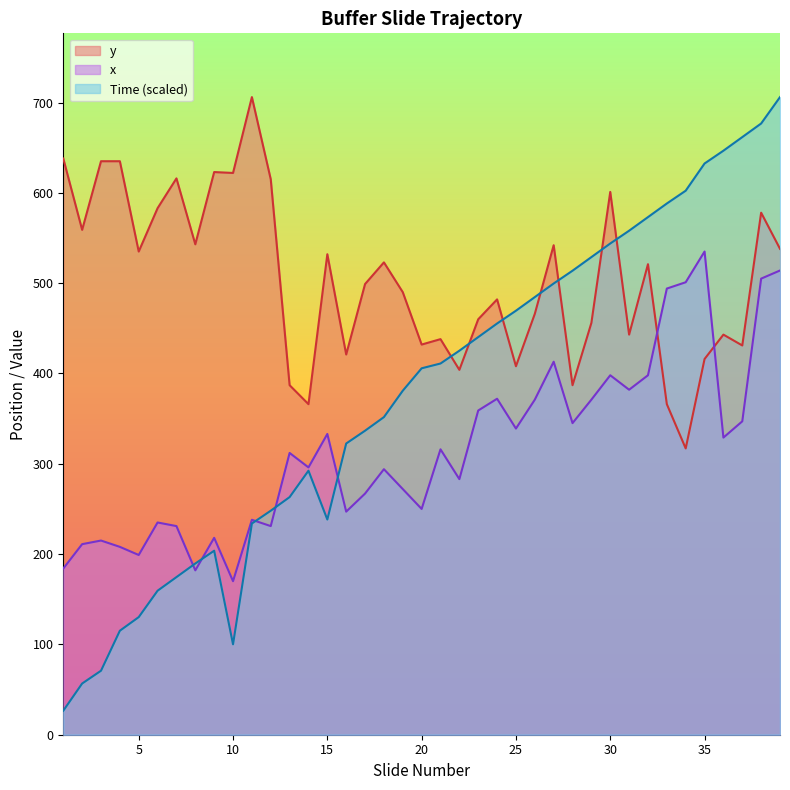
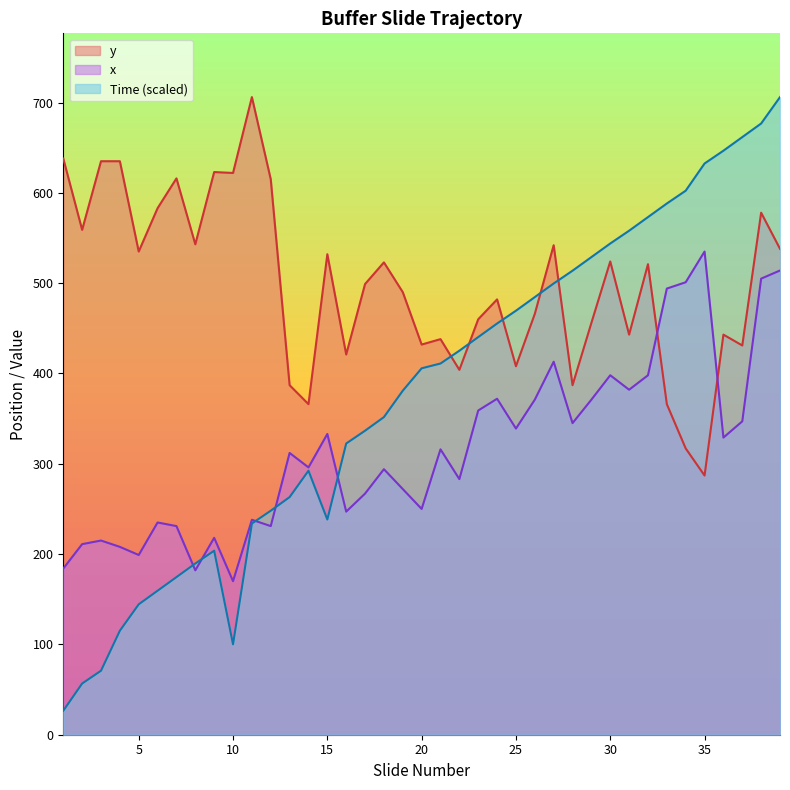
  {
    "y": {
      "5": 540,
      "10": 620,
      "15": 530,
      "20": 430,
      "25": 410,
-     "30": 600,
-     "35": 420
+     "30": 520,
+     "35": 290
    },
    "x": {
      "5": 200,
      "10": 170,
      "15": 330,
      "20": 250,
      "25": 340,
      "30": 400,
      "35": 540
    },
    "Time (scaled)": {
-     "5": 130,
+     "5": 140,
      "10": 100,
      "15": 240,
      "20": 410,
      "25": 470,
      "30": 540,
      "35": 630
    }
  }
